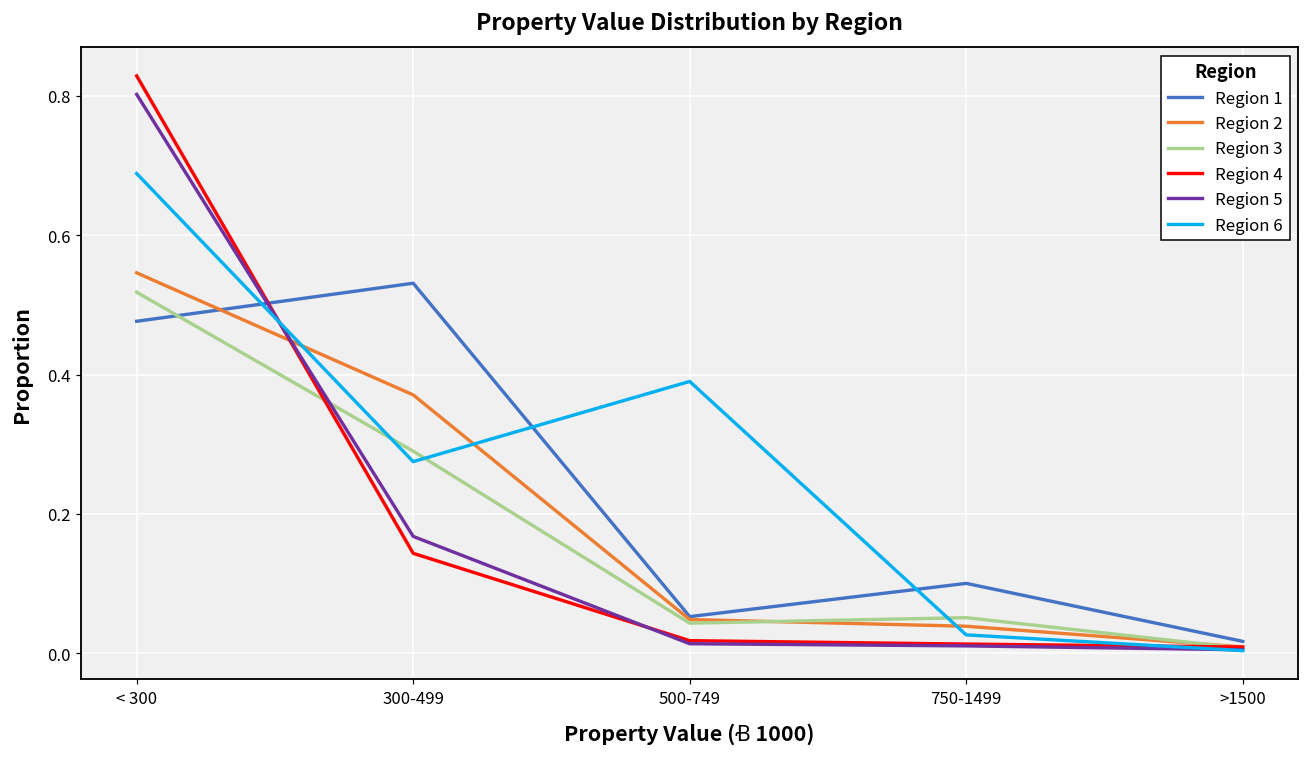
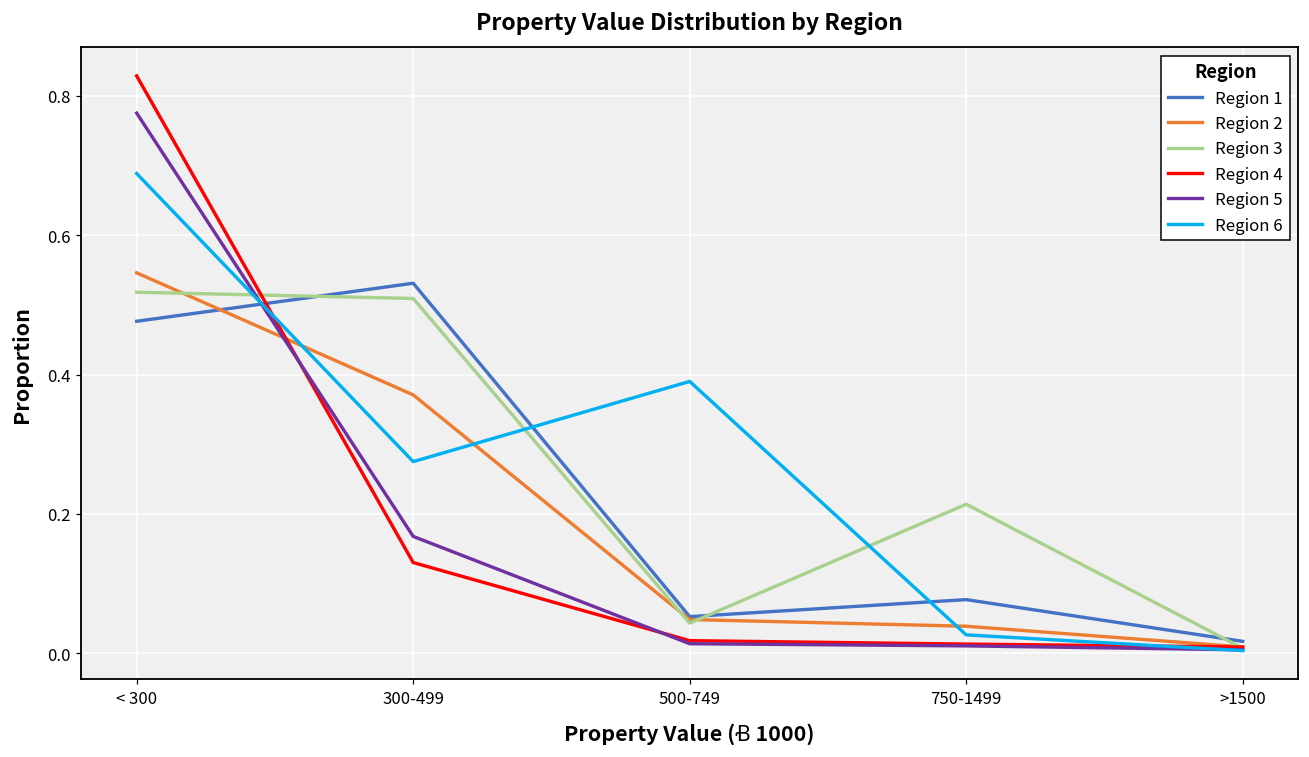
  {
    "Region 1": {
      "< 300": 0.48,
      "300-499": 0.53,
      "500-749": 0.05,
-     "750-1499": 0.10,
+     "750-1499": 0.08,
      ">1500": 0.02
    },
    "Region 2": {
      "< 300": 0.55,
      "300-499": 0.37,
      "500-749": 0.05,
      "750-1499": 0.04
    },
    "Region 3": {
      "< 300": 0.52,
-     "300-499": 0.29,
+     "300-499": 0.51,
      "500-749": 0.04,
-     "750-1499": 0.05
+     "750-1499": 0.21
    },
    "Region 4": {
      "< 300": 0.83,
-     "300-499": 0.14,
+     "300-499": 0.13,
      "500-749": 0.02
    },
    "Region 5": {
-     "< 300": 0.80,
+     "< 300": 0.78,
      "300-499": 0.17,
      "500-749": 0.01
    },
    "Region 6": {
      "< 300": 0.69,
      "300-499": 0.28,
      "500-749": 0.39,
      "750-1499": 0.03
    }
  }
